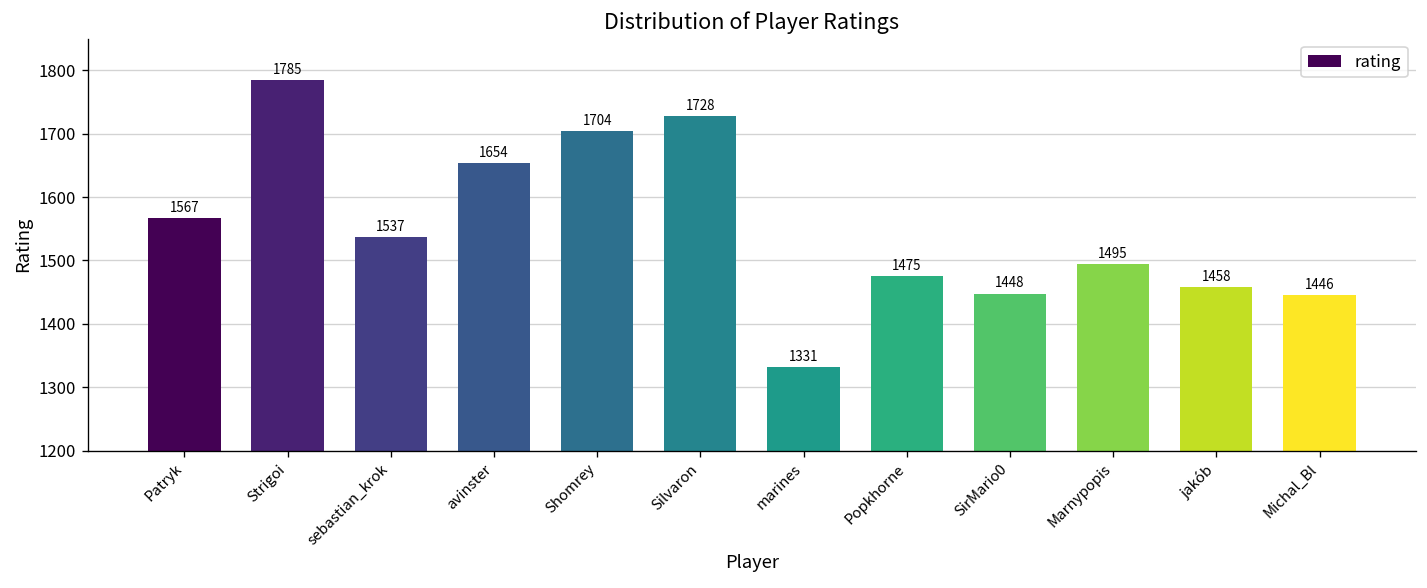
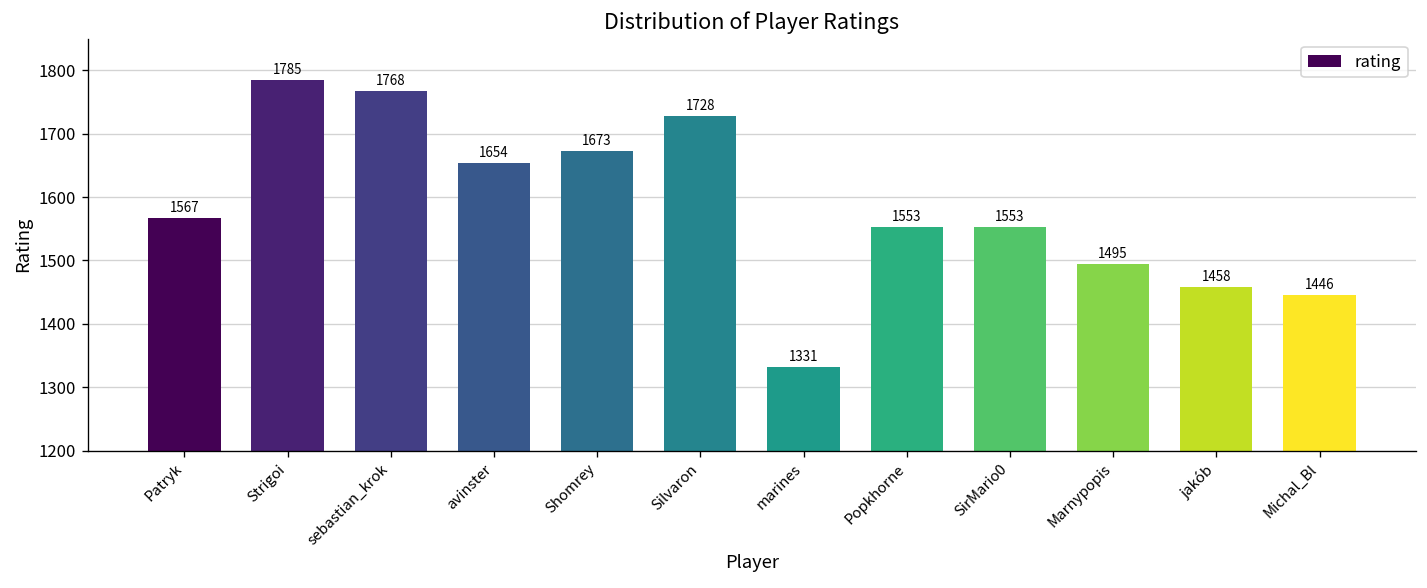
  {
    "Patryk": 1567,
    "Strigoi": 1785,
-   "sebastian_krok": 1537,
+   "sebastian_krok": 1768,
    "avinster": 1654,
-   "Shomrey": 1704,
+   "Shomrey": 1673,
    "Silvaron": 1728,
    "marines": 1331,
-   "Popkhorne": 1475,
-   "SirMario0": 1448,
+   "Popkhorne": 1553,
+   "SirMario0": 1553,
    "Marnypopis": 1495,
    "jakób": 1458,
    "Michal_Bl": 1446
  }
